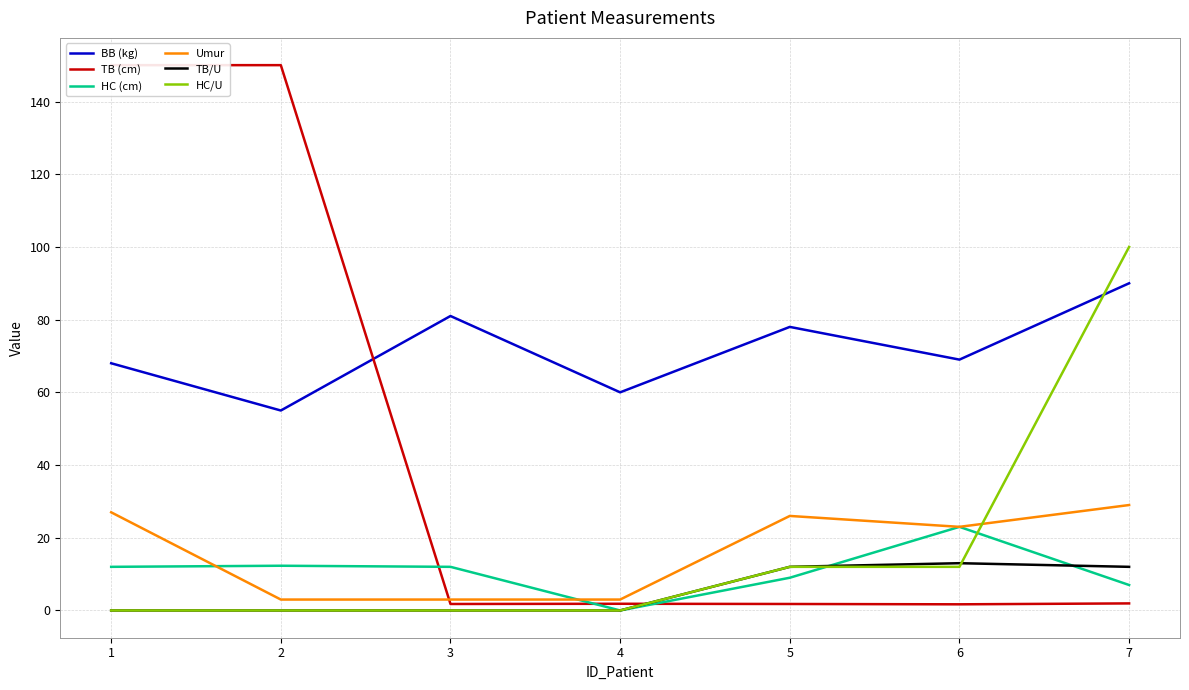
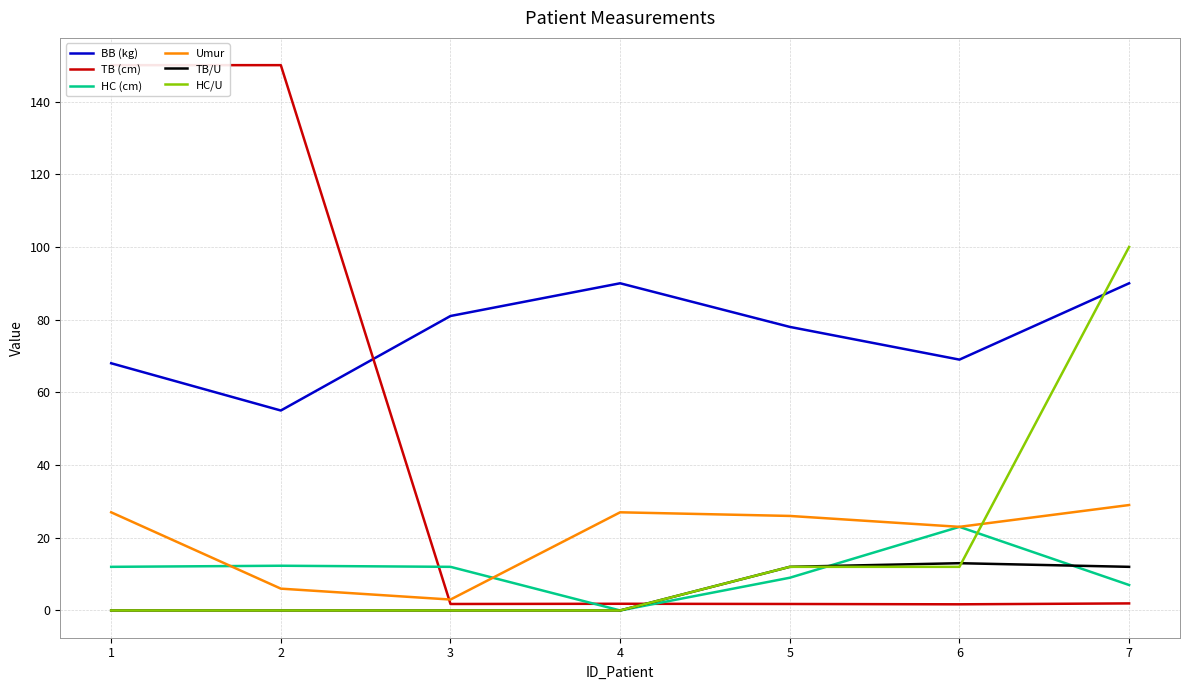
  {
    "BB (kg)": {
      "1": 68,
      "2": 55,
      "3": 81,
-     "4": 60,
+     "4": 90,
      "5": 78,
      "6": 69,
      "7": 90
    },
    "TB (cm)": {
      "2": 150,
      "3": 2,
      "4": 2,
      "5": 2,
      "6": 2,
      "7": 2
    },
    "HC (cm)": {
      "1": 12,
      "2": 12,
      "3": 12,
      "5": 9,
      "7": 7
    },
    "Umur": {
      "1": 27,
-     "2": 3,
+     "2": 6,
      "3": 3,
-     "4": 3,
+     "4": 27,
      "5": 26,
      "7": 29
    },
    "TB/U": {
      "6": 13,
      "7": 12
    },
    "HC/U": {
      "6": 12,
      "7": 100
    }
  }
